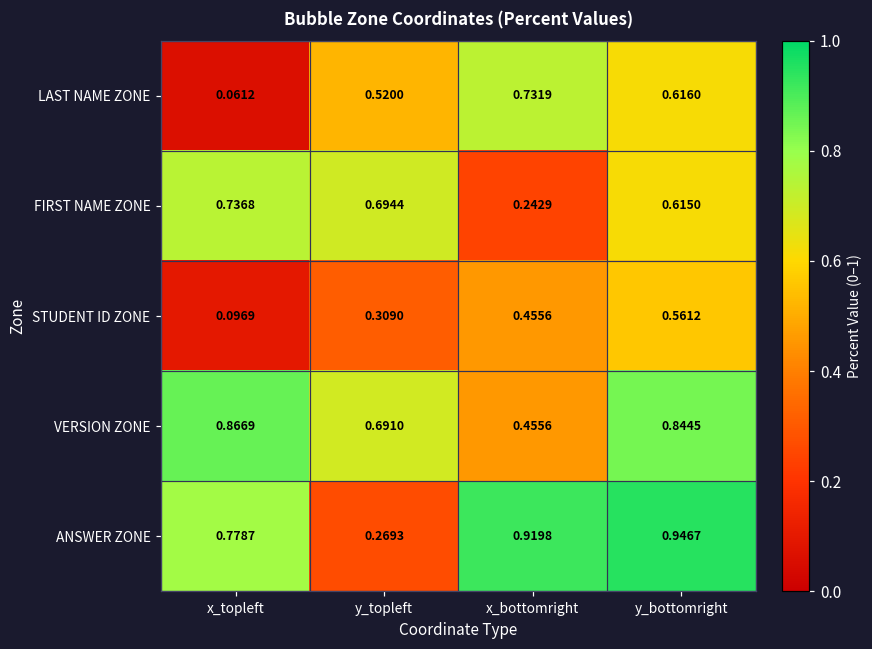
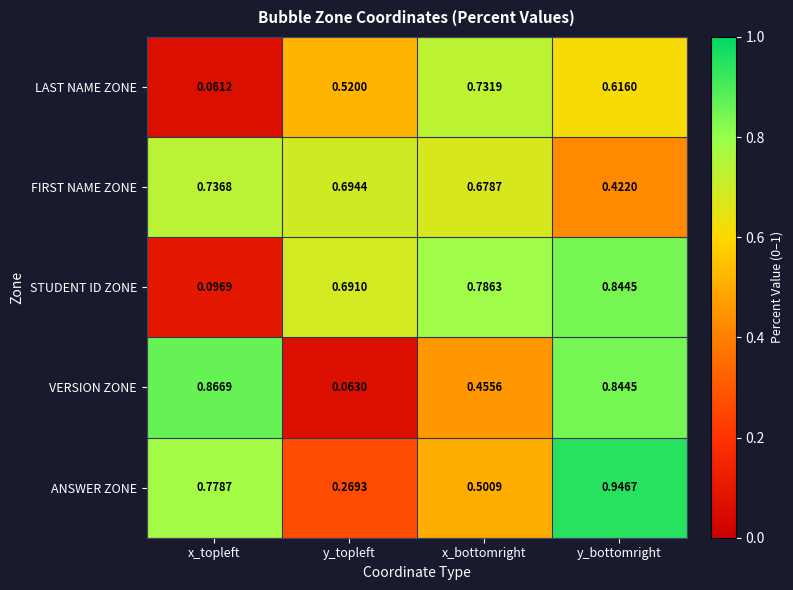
  {
    "LAST NAME ZONE": {
      "x_topleft": 0.0612,
      "y_topleft": 0.5200,
      "x_bottomright": 0.7319,
      "y_bottomright": 0.6160
    },
    "FIRST NAME ZONE": {
      "x_topleft": 0.7368,
      "y_topleft": 0.6944,
-     "x_bottomright": 0.2429,
-     "y_bottomright": 0.6150
+     "x_bottomright": 0.6787,
+     "y_bottomright": 0.4220
    },
    "STUDENT ID ZONE": {
      "x_topleft": 0.0969,
-     "y_topleft": 0.3090,
-     "x_bottomright": 0.4556,
-     "y_bottomright": 0.5612
+     "y_topleft": 0.6910,
+     "x_bottomright": 0.7863,
+     "y_bottomright": 0.8445
    },
    "VERSION ZONE": {
      "x_topleft": 0.8669,
-     "y_topleft": 0.6910,
+     "y_topleft": 0.0630,
      "x_bottomright": 0.4556,
      "y_bottomright": 0.8445
    },
    "ANSWER ZONE": {
      "x_topleft": 0.7787,
      "y_topleft": 0.2693,
-     "x_bottomright": 0.9198,
+     "x_bottomright": 0.5009,
      "y_bottomright": 0.9467
    }
  }
